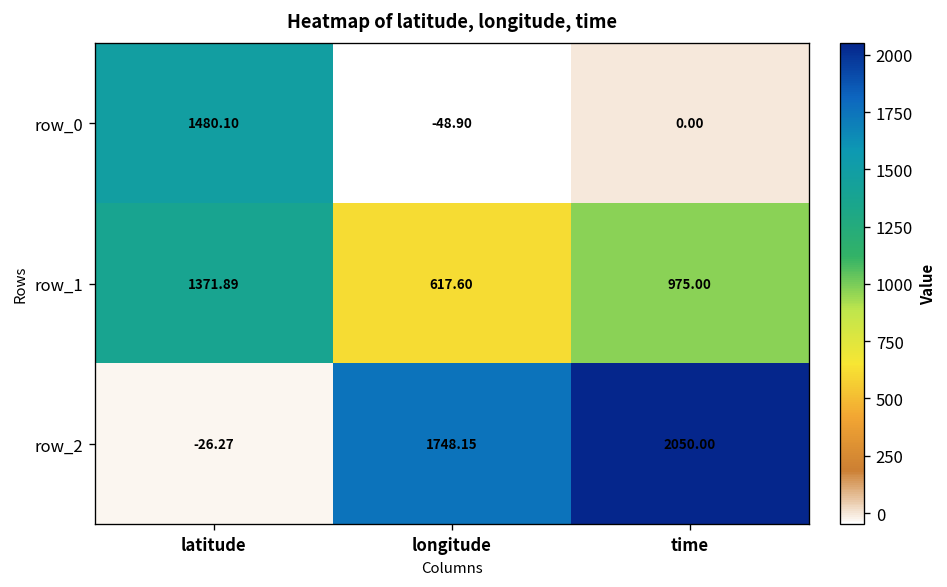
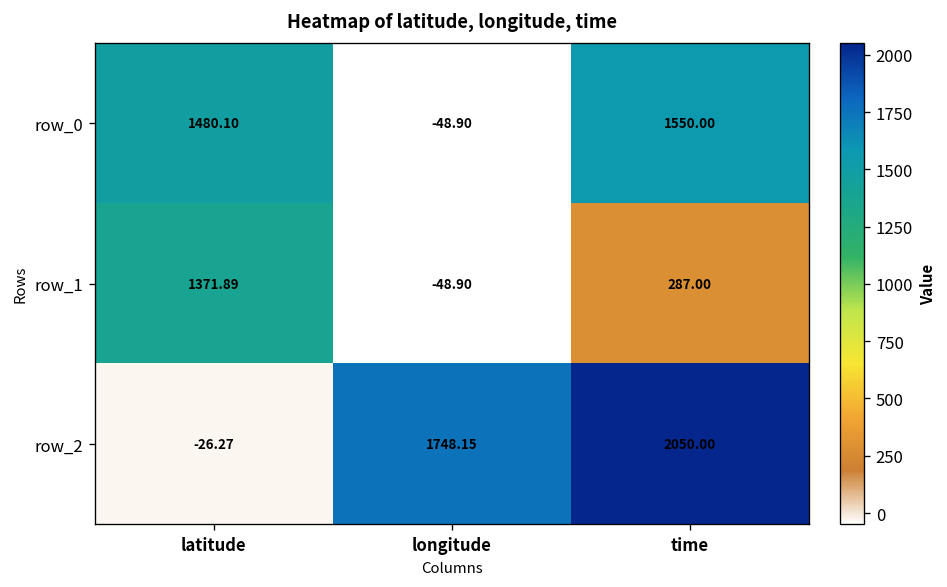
  {
    "row_0": {
      "latitude": 1480.10,
      "longitude": -48.90,
-     "time": 0.00
+     "time": 1550.00
    },
    "row_1": {
      "latitude": 1371.89,
-     "longitude": 617.60,
-     "time": 975.00
+     "longitude": -48.90,
+     "time": 287.00
    },
    "row_2": {
      "latitude": -26.27,
      "longitude": 1748.15,
      "time": 2050.00
    }
  }
